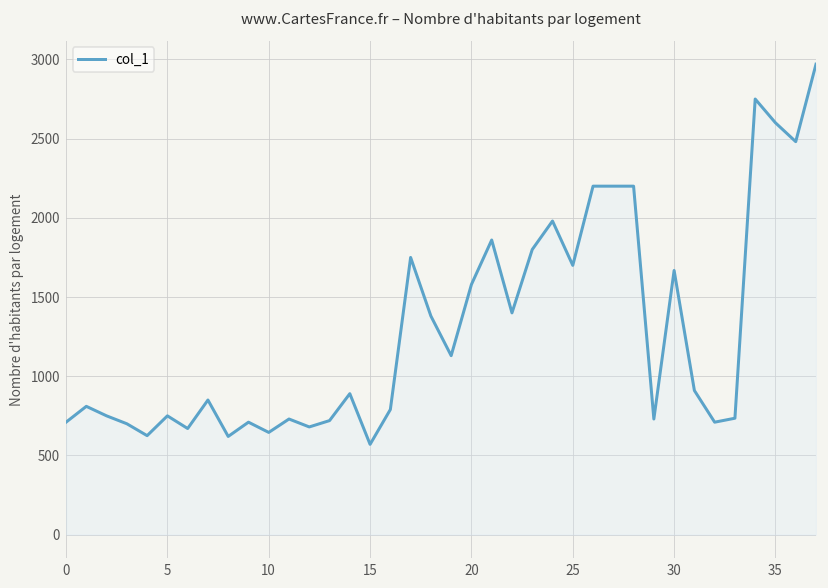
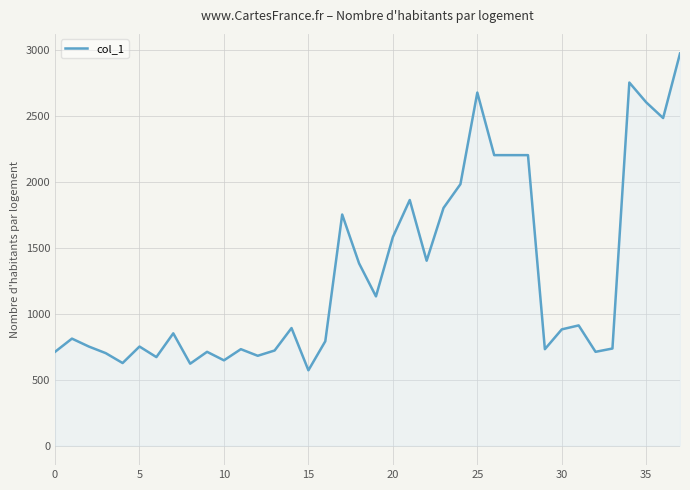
  {
    "0": 710,
    "5": 750,
    "10": 650,
    "15": 570,
    "20": 1580,
-   "25": 1700,
-   "30": 1670,
+   "25": 2670,
+   "30": 880,
    "35": 2600
  }
